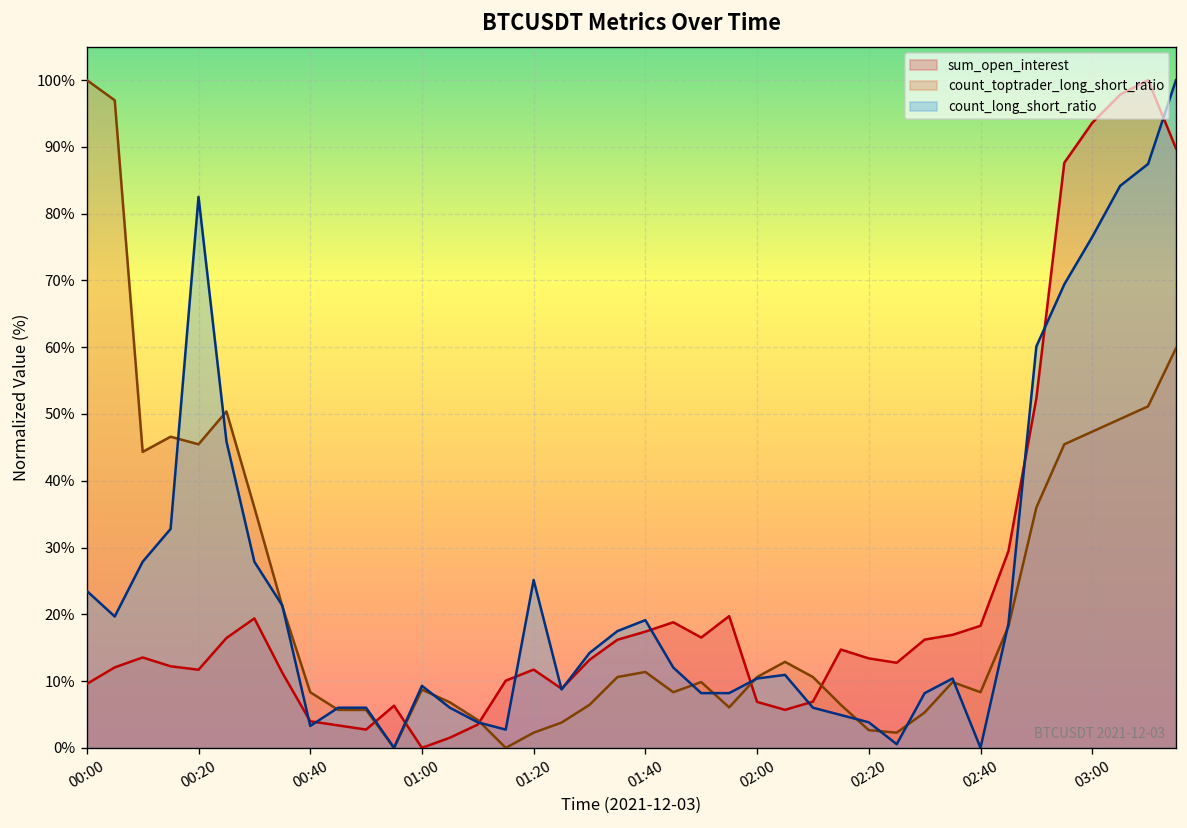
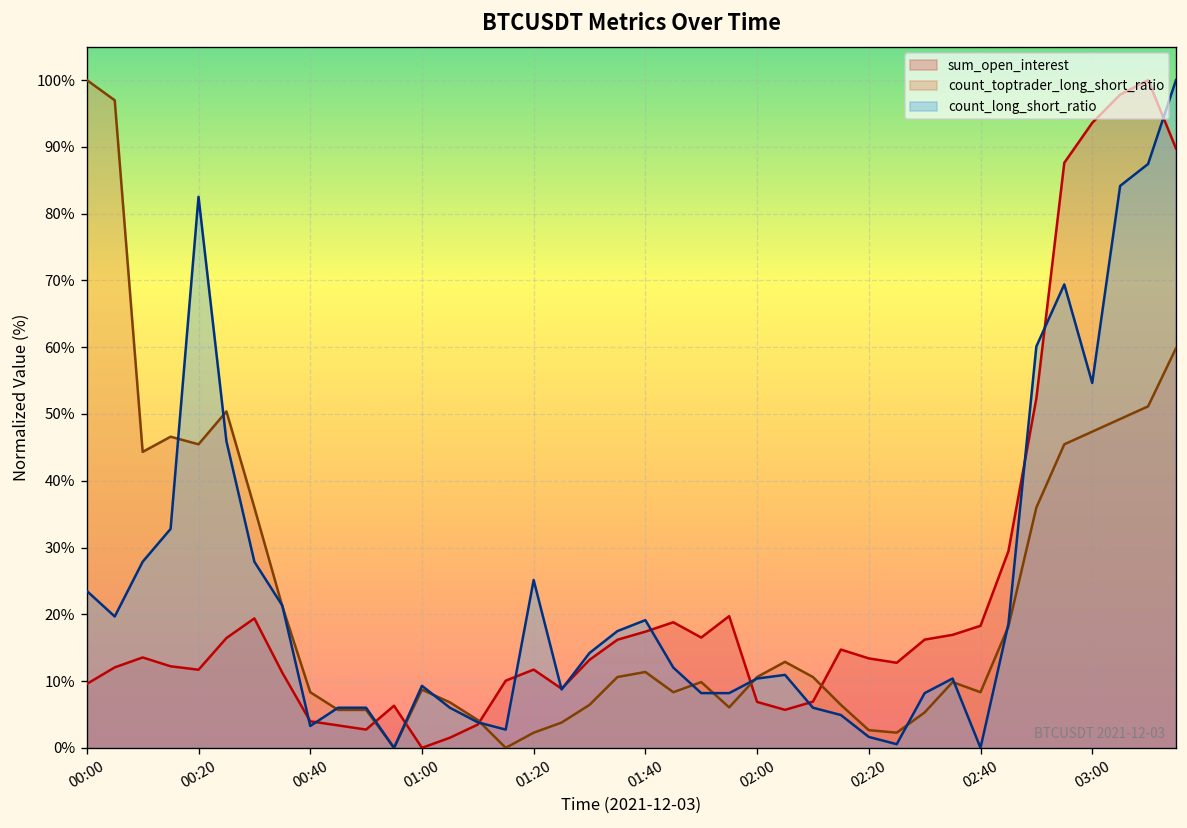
  {
    "count_long_short_ratio": {
      "00:00": "23%",
      "00:20": "83%",
      "00:40": "3%",
      "01:00": "9%",
      "01:20": "25%",
      "01:40": "19%",
-     "02:20": "4%",
+     "02:20": "2%",
      "02:40": "0%",
-     "03:00": "77%"
+     "03:00": "55%"
    }
  }
